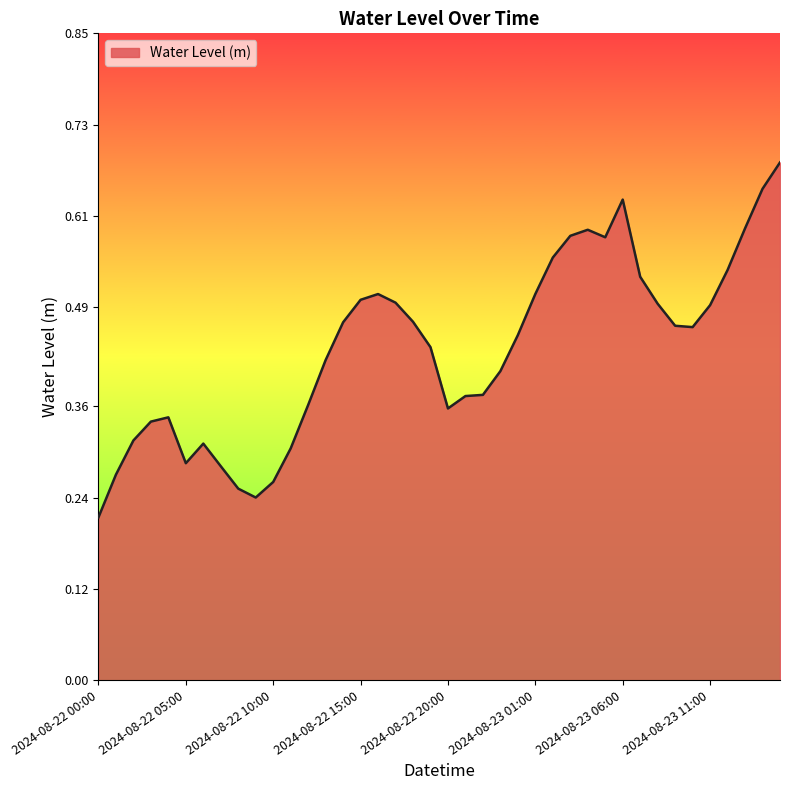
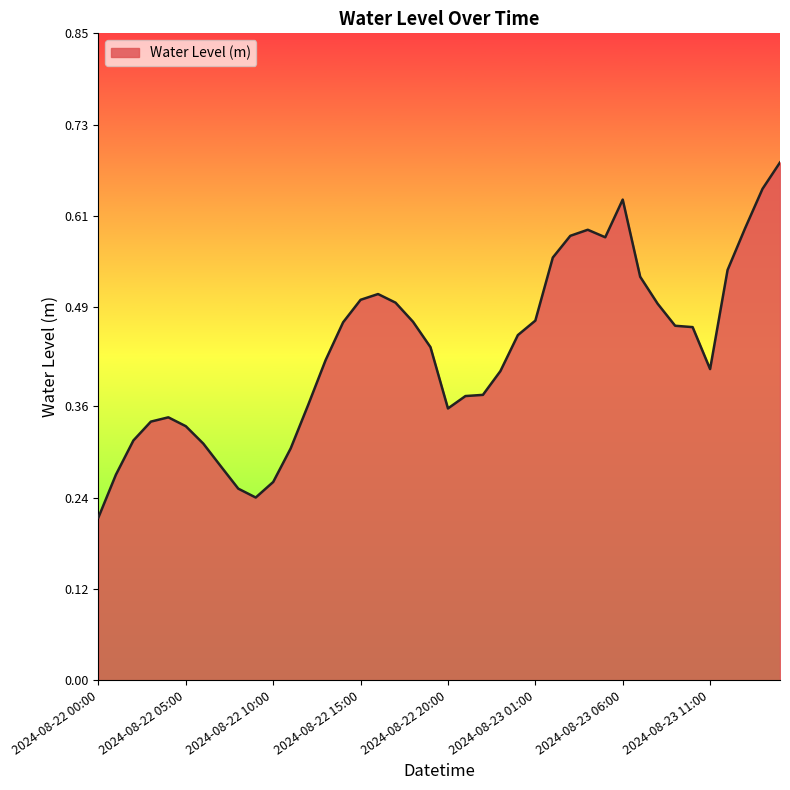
  {
    "2024-08-22 00:00": 0.21,
-   "2024-08-22 05:00": 0.29,
+   "2024-08-22 05:00": 0.33,
    "2024-08-22 10:00": 0.26,
    "2024-08-22 15:00": 0.50,
    "2024-08-22 20:00": 0.36,
-   "2024-08-23 01:00": 0.51,
+   "2024-08-23 01:00": 0.47,
    "2024-08-23 06:00": 0.63,
-   "2024-08-23 11:00": 0.49
+   "2024-08-23 11:00": 0.41
  }
